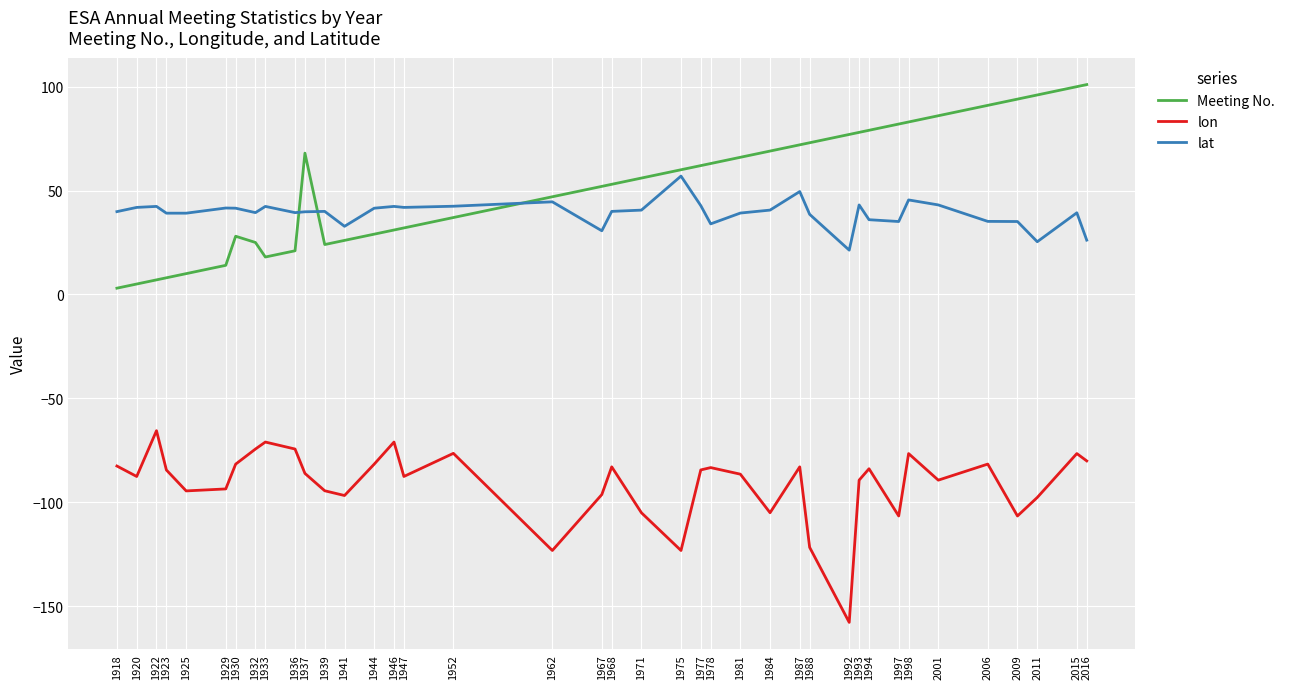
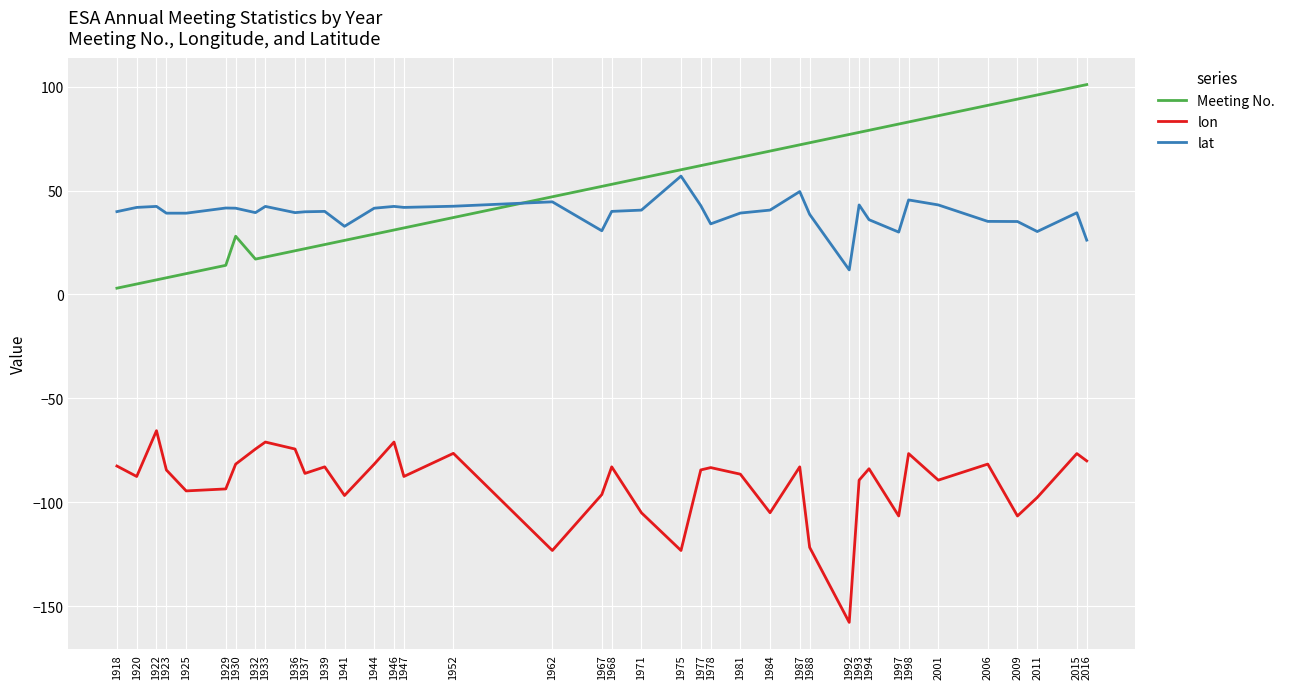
  {
    "Meeting No.": {
      "1918": 3,
      "1920": 5,
      "1922": 7,
      "1923": 8,
      "1925": 10,
      "1929": 14,
      "1930": 28,
-     "1932": 25,
+     "1932": 17,
      "1933": 18,
      "1936": 21,
-     "1937": 68,
+     "1937": 22,
      "1939": 24,
      "1941": 26,
      "1944": 29,
      "1946": 31,
      "1947": 32,
      "1952": 37,
      "1962": 47,
      "1967": 52,
      "1968": 53,
      "1971": 56,
      "1975": 60,
      "1977": 62,
      "1978": 63,
      "1981": 66,
      "1984": 69,
      "1987": 72,
      "1988": 73,
      "1992": 77,
      "1993": 78,
      "1994": 79,
      "1997": 82,
      "1998": 83,
      "2001": 86,
      "2006": 91,
      "2009": 94,
      "2011": 96,
      "2015": 100,
      "2016": 101
    },
    "lon": {
      "1918": -83,
      "1920": -88,
      "1922": -66,
      "1923": -85,
      "1925": -95,
      "1929": -94,
      "1930": -82,
      "1932": -74,
      "1933": -71,
      "1936": -74,
      "1937": -86,
-     "1939": -95,
+     "1939": -83,
      "1941": -97,
      "1944": -82,
      "1946": -71,
      "1947": -88,
      "1952": -77,
      "1962": -123,
      "1967": -96,
      "1968": -83,
      "1971": -105,
      "1975": -123,
      "1977": -84,
      "1978": -83,
      "1981": -87,
      "1984": -105,
      "1987": -83,
      "1988": -122,
      "1992": -158,
      "1993": -89,
      "1994": -84,
      "1997": -107,
      "1998": -77,
      "2001": -89,
      "2006": -82,
      "2009": -107,
      "2011": -98,
      "2015": -77,
      "2016": -80
    },
    "lat": {
      "1918": 40,
      "1920": 42,
      "1922": 42,
      "1923": 39,
      "1925": 39,
      "1929": 42,
      "1930": 41,
      "1932": 39,
      "1933": 42,
      "1936": 39,
      "1937": 40,
      "1939": 40,
      "1941": 33,
      "1944": 41,
      "1946": 42,
      "1947": 42,
      "1952": 42,
      "1962": 45,
      "1967": 31,
      "1968": 40,
      "1971": 41,
      "1975": 57,
      "1977": 43,
      "1978": 34,
      "1981": 39,
      "1984": 41,
      "1987": 50,
      "1988": 39,
-     "1992": 21,
+     "1992": 12,
      "1993": 43,
      "1994": 36,
-     "1997": 35,
+     "1997": 30,
      "1998": 45,
      "2001": 43,
      "2006": 35,
      "2009": 35,
-     "2011": 25,
+     "2011": 30,
      "2015": 39,
      "2016": 26
    }
  }
